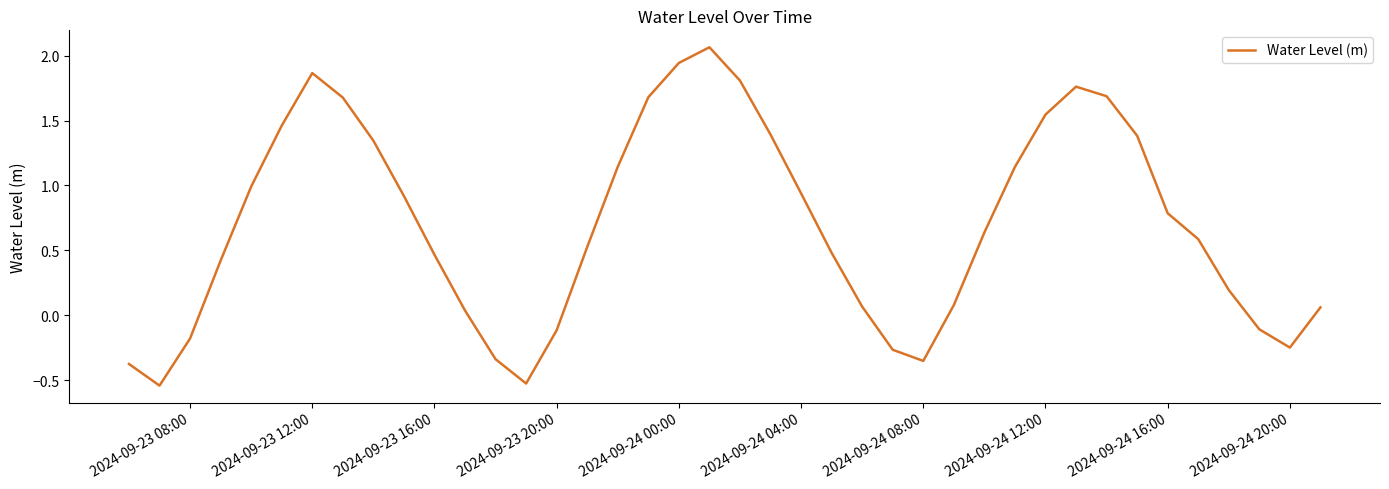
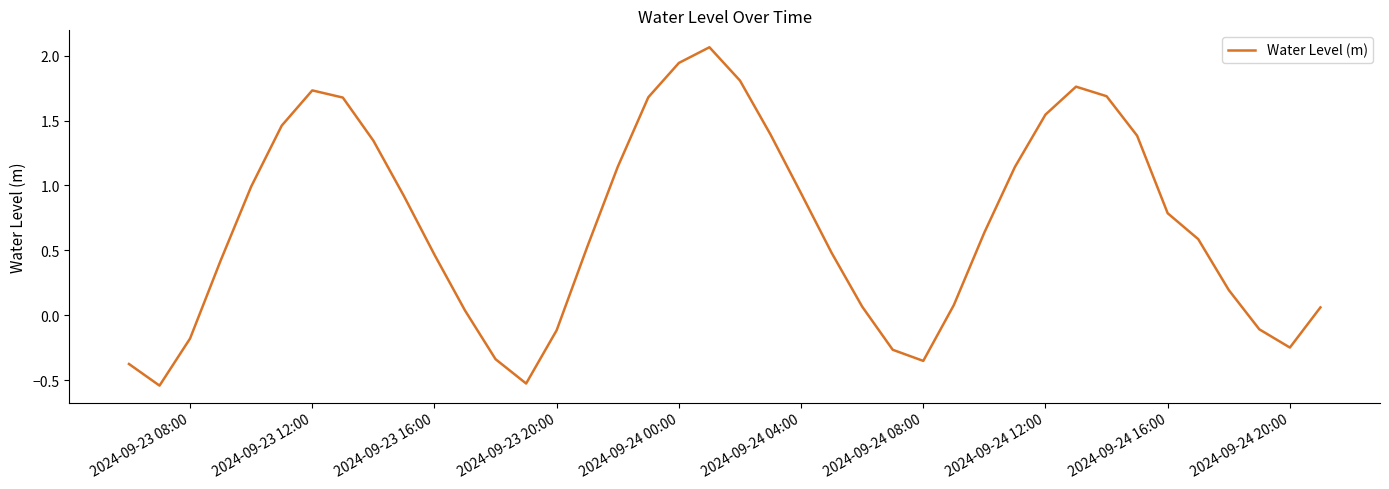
  {
    "2024-09-23 08:00": -0.18,
-   "2024-09-23 12:00": 1.87,
+   "2024-09-23 12:00": 1.73,
    "2024-09-23 16:00": 0.47,
    "2024-09-23 20:00": -0.12,
    "2024-09-24 00:00": 1.94,
    "2024-09-24 04:00": 0.94,
    "2024-09-24 08:00": -0.35,
    "2024-09-24 12:00": 1.55,
    "2024-09-24 16:00": 0.79,
    "2024-09-24 20:00": -0.25
  }
